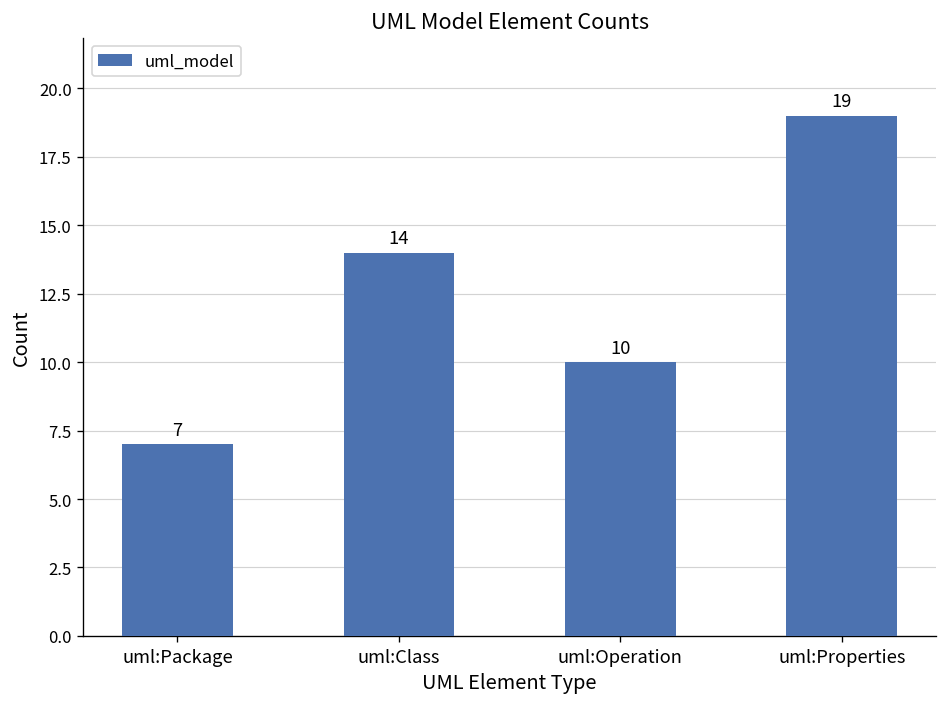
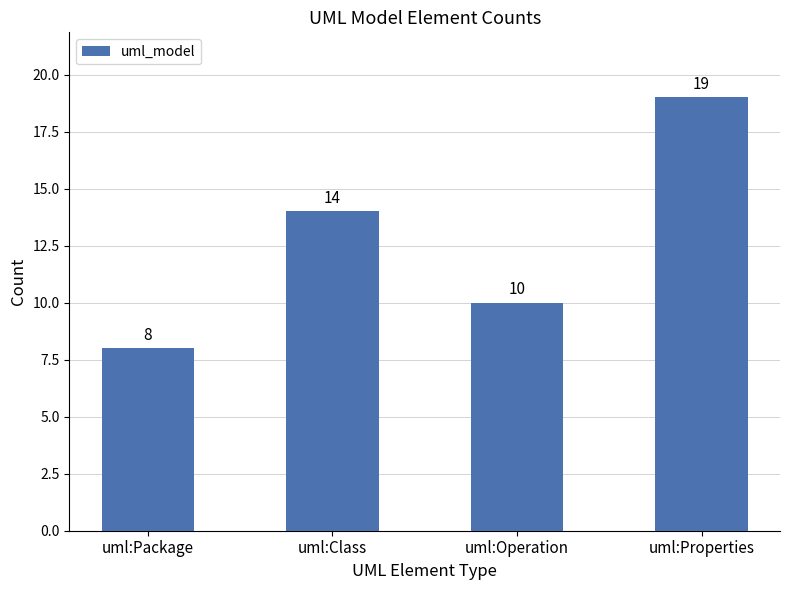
  {
-   "uml:Package": 7,
+   "uml:Package": 8,
    "uml:Class": 14,
    "uml:Operation": 10,
    "uml:Properties": 19
  }
